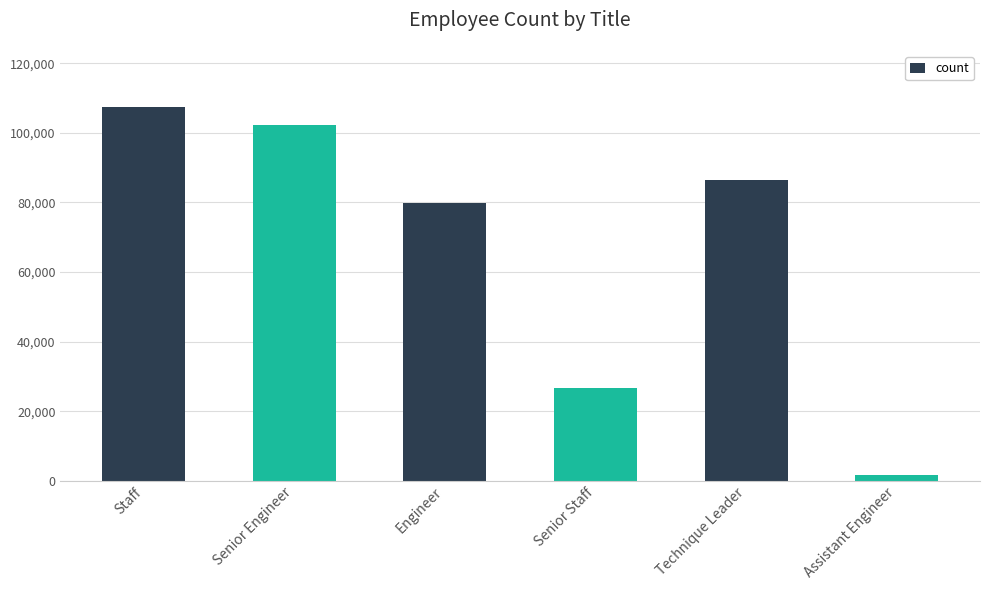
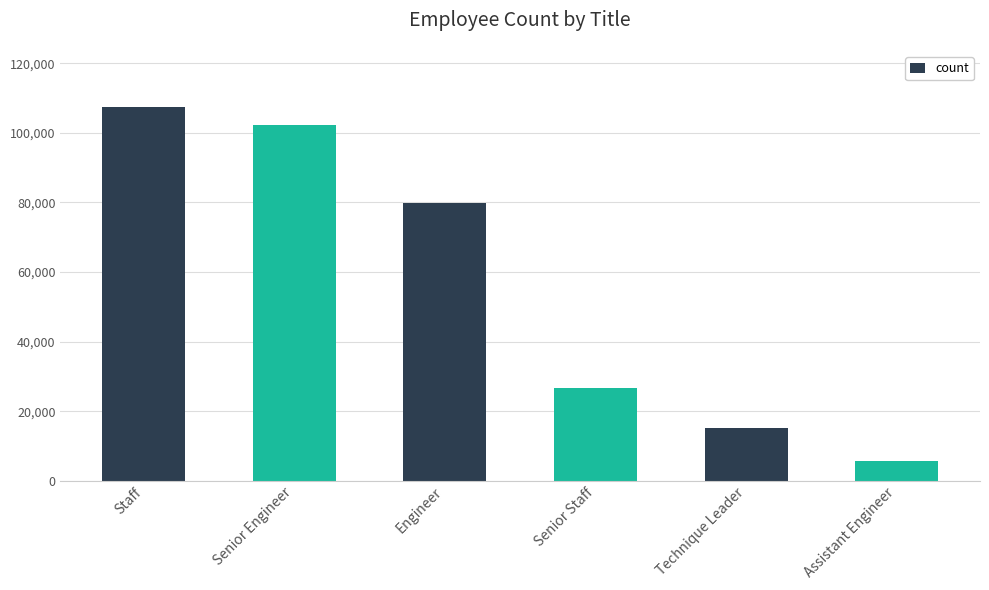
  {
    "Staff": "107,000",
    "Senior Engineer": "102,000",
    "Engineer": "80,000",
    "Senior Staff": "27,000",
-   "Technique Leader": "86,000",
-   "Assistant Engineer": "2,000"
+   "Technique Leader": "15,000",
+   "Assistant Engineer": "6,000"
  }
